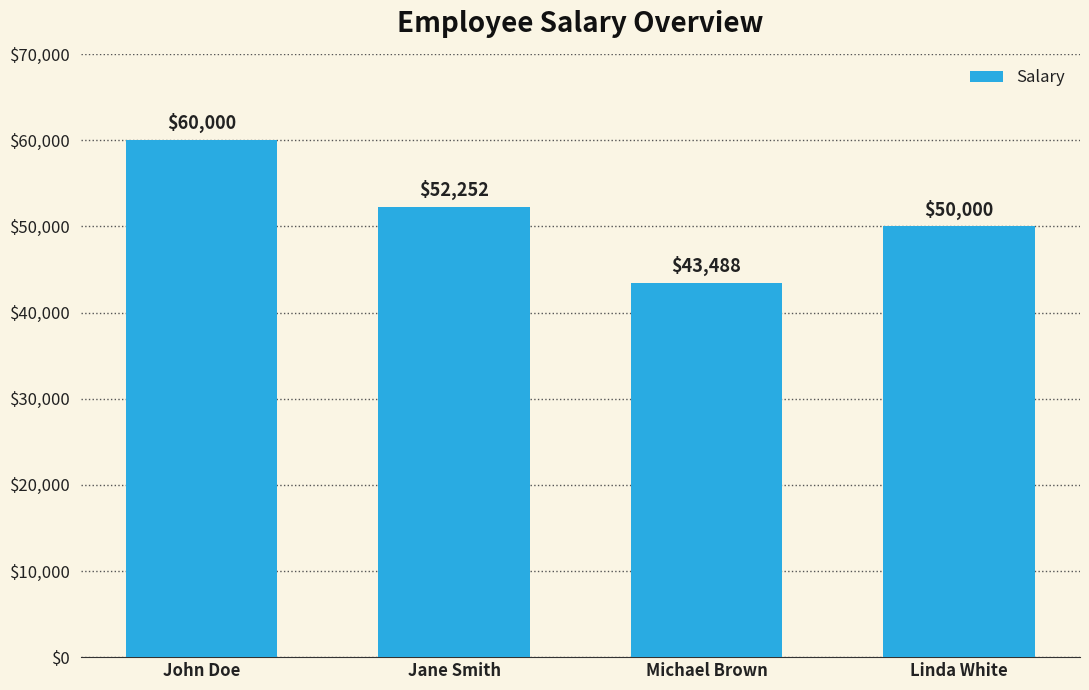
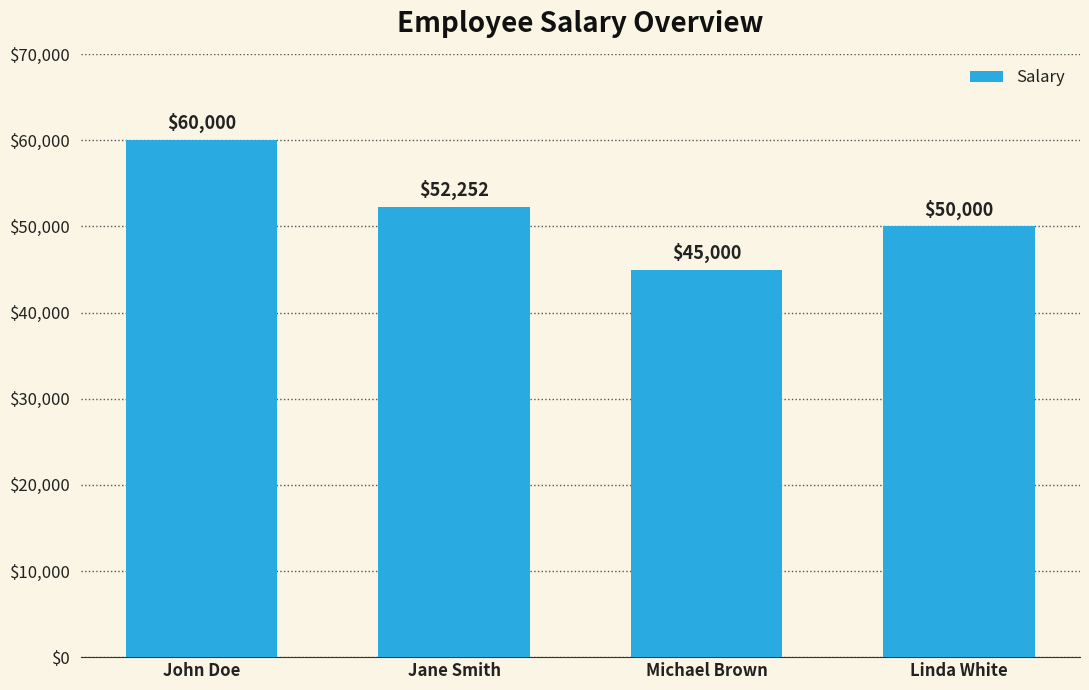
  {
    "John Doe": "$60,000",
    "Jane Smith": "$52,252",
-   "Michael Brown": "$43,488",
+   "Michael Brown": "$45,000",
    "Linda White": "$50,000"
  }
